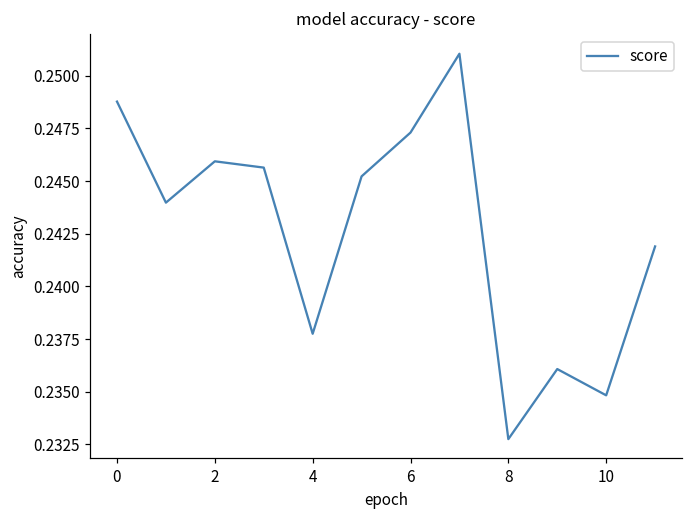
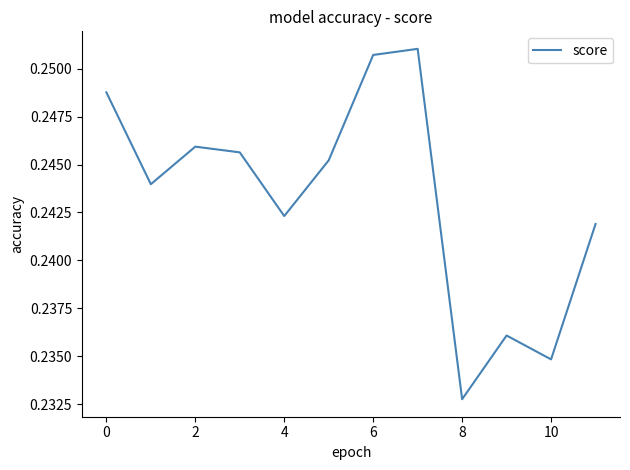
  {
    "0": 0.2488,
    "2": 0.2459,
-   "4": 0.2378,
-   "6": 0.2473,
+   "4": 0.2423,
+   "6": 0.2507,
    "8": 0.2328,
    "10": 0.2348
  }
